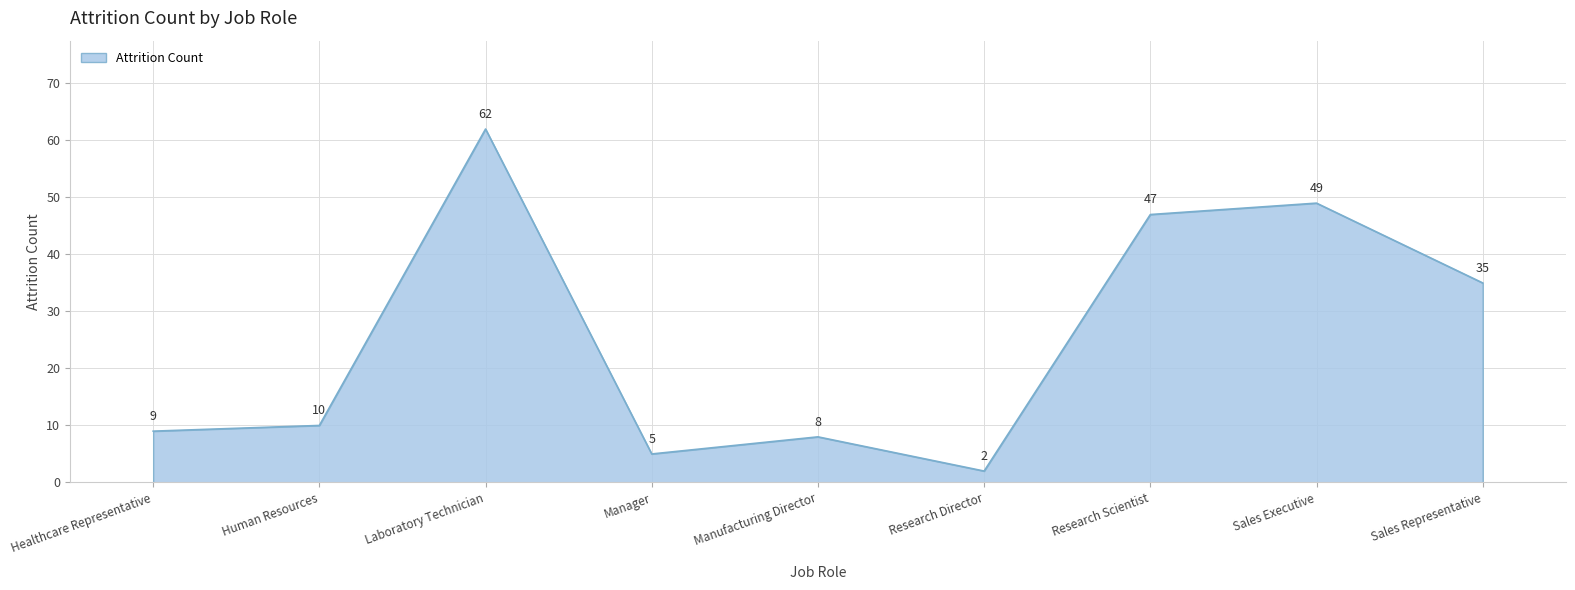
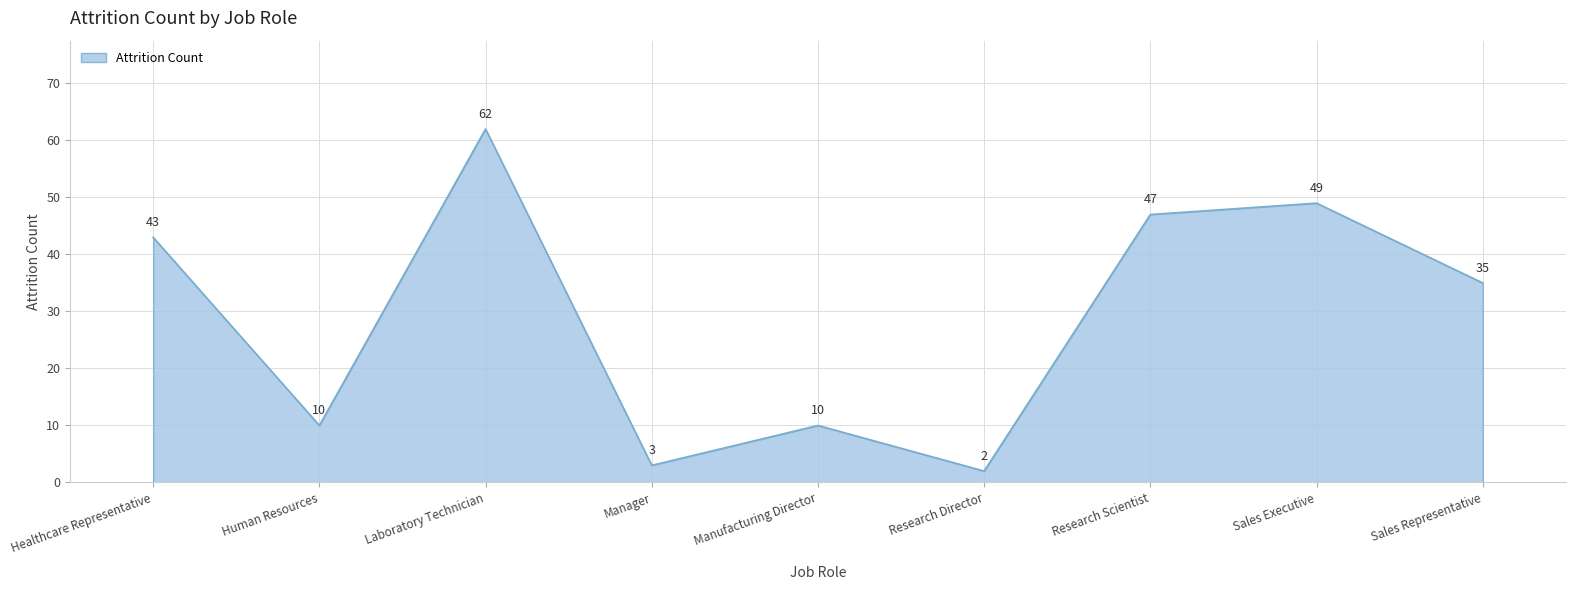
  {
-   "Healthcare Representative": 9,
+   "Healthcare Representative": 43,
    "Human Resources": 10,
    "Laboratory Technician": 62,
-   "Manager": 5,
-   "Manufacturing Director": 8,
+   "Manager": 3,
+   "Manufacturing Director": 10,
    "Research Director": 2,
    "Research Scientist": 47,
    "Sales Executive": 49,
    "Sales Representative": 35
  }
